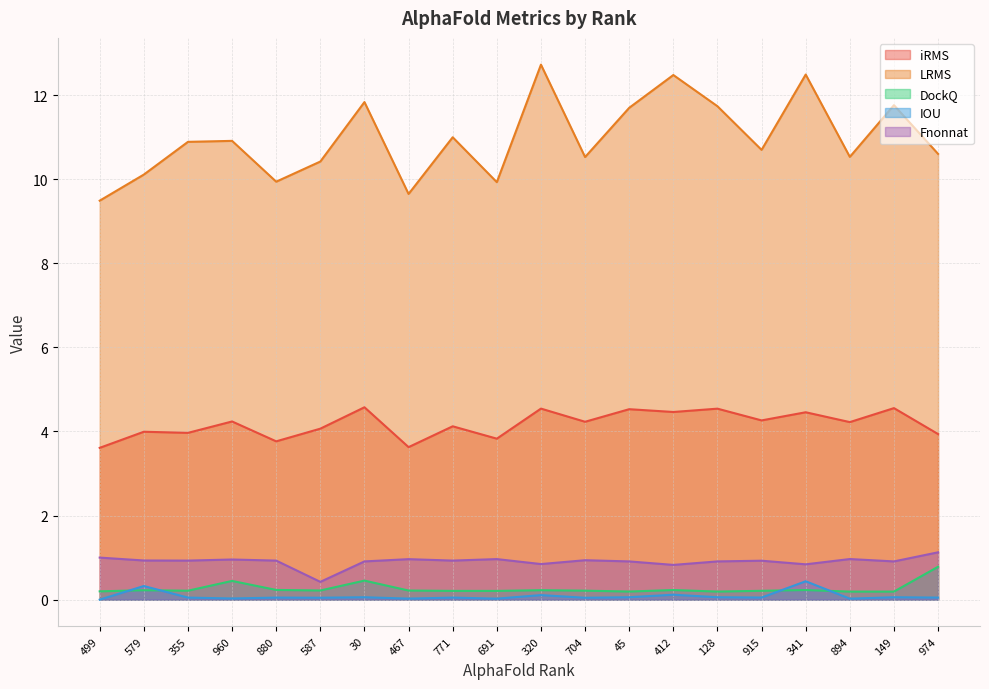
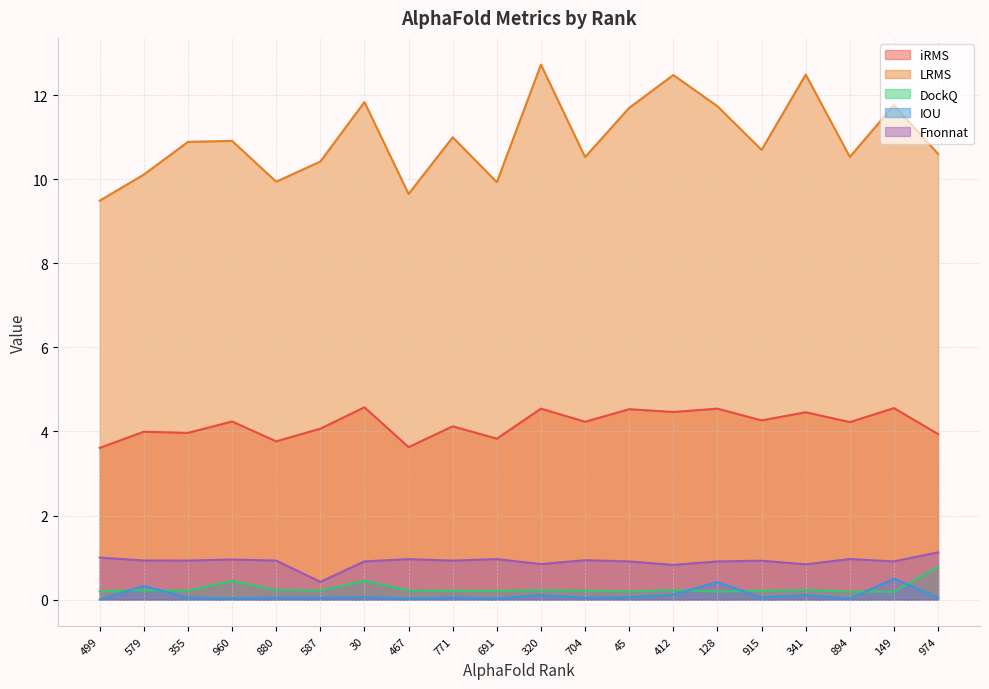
  {
    "DockQ": {
      "499": 0.2,
      "579": 0.2,
      "355": 0.2,
      "960": 0.4,
      "880": 0.2,
      "587": 0.2,
      "30": 0.5,
      "467": 0.2,
      "771": 0.2,
      "691": 0.2,
      "320": 0.2,
      "704": 0.2,
      "45": 0.2,
      "412": 0.2,
      "128": 0.2,
      "915": 0.2,
      "341": 0.2,
      "894": 0.2,
      "149": 0.2,
      "974": 0.8
    },
    "IOU": {
      "499": 0.0,
      "579": 0.3,
      "355": 0.0,
      "960": 0.0,
      "880": 0.0,
      "587": 0.0,
      "30": 0.1,
      "467": 0.0,
      "771": 0.0,
      "691": 0.0,
      "320": 0.1,
      "704": 0.0,
      "45": 0.1,
      "412": 0.1,
-     "128": 0.1,
+     "128": 0.4,
      "915": 0.1,
-     "341": 0.4,
+     "341": 0.1,
      "894": 0.0,
-     "149": 0.1,
+     "149": 0.5,
      "974": 0.0
    },
    "Fnonnat": {
      "499": 1.0,
      "579": 0.9,
      "355": 0.9,
      "960": 1.0,
      "880": 0.9,
      "587": 0.4,
      "30": 0.9,
      "467": 1.0,
      "771": 0.9,
      "691": 1.0,
      "320": 0.8,
      "704": 0.9,
      "45": 0.9,
      "412": 0.8,
      "128": 0.9,
      "915": 0.9,
      "341": 0.8,
      "894": 1.0,
      "149": 0.9,
      "974": 1.1
    }
  }
